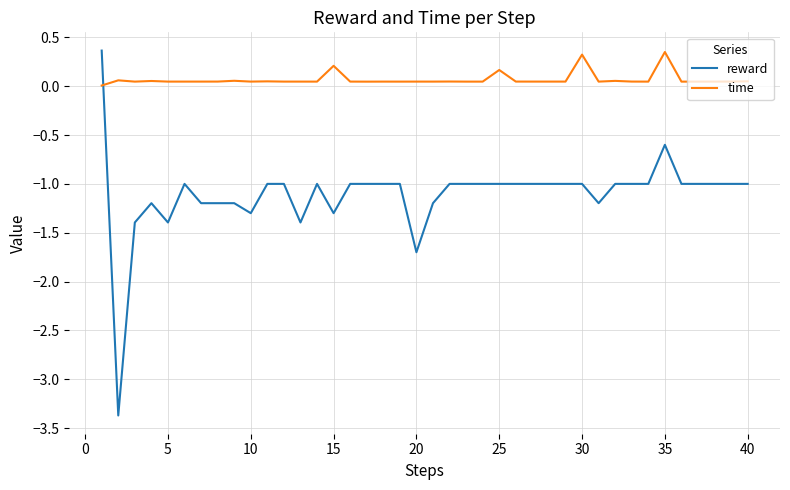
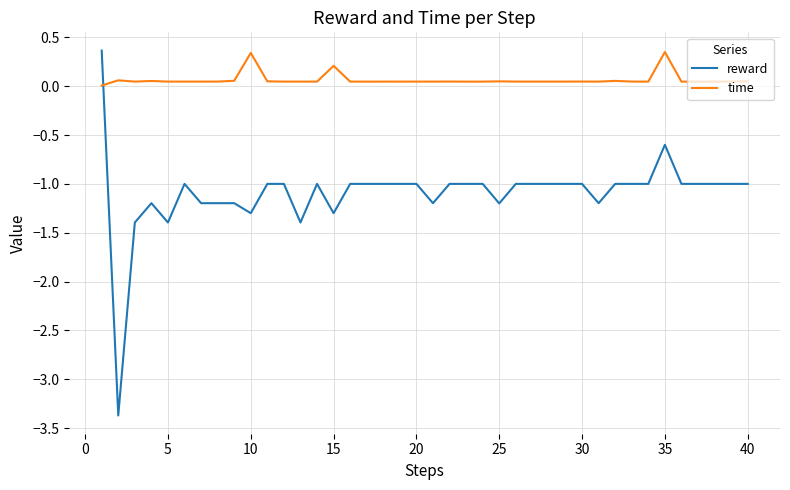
  {
    "reward": {
      "5": -1.4,
      "10": -1.3,
      "15": -1.3,
-     "20": -1.7,
-     "25": -1.0,
+     "20": -1.0,
+     "25": -1.2,
      "30": -1.0,
      "35": -0.6,
      "40": -1.0
    },
    "time": {
      "5": 0.0,
-     "10": 0.0,
+     "10": 0.3,
      "15": 0.2,
      "20": 0.0,
-     "25": 0.2,
-     "30": 0.3,
+     "25": 0.0,
+     "30": 0.0,
      "35": 0.4
    }
  }
